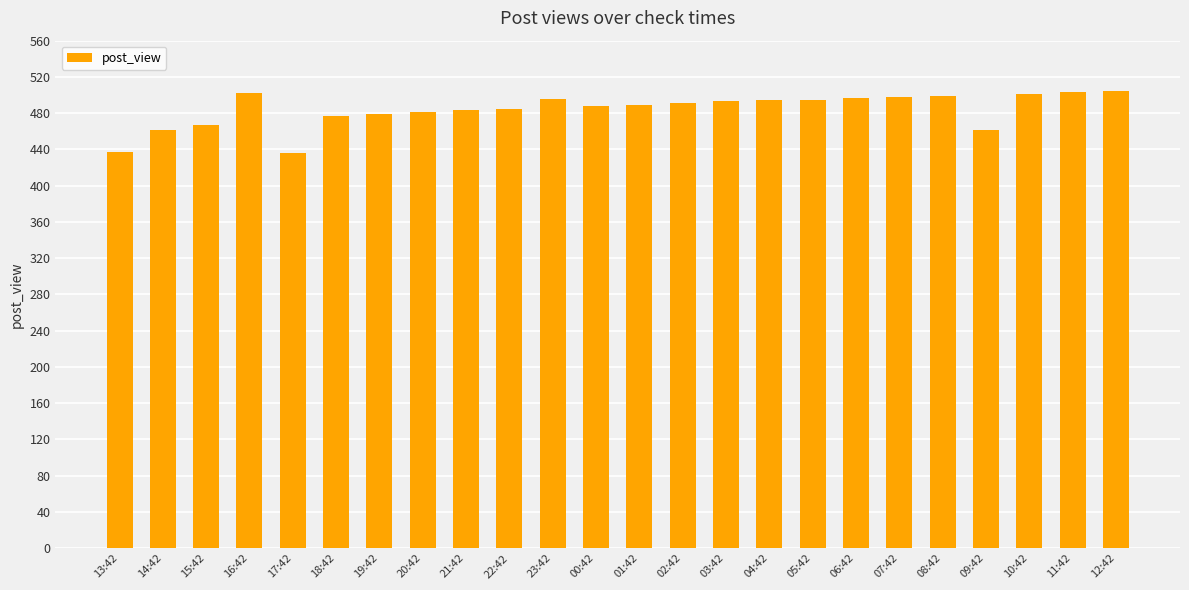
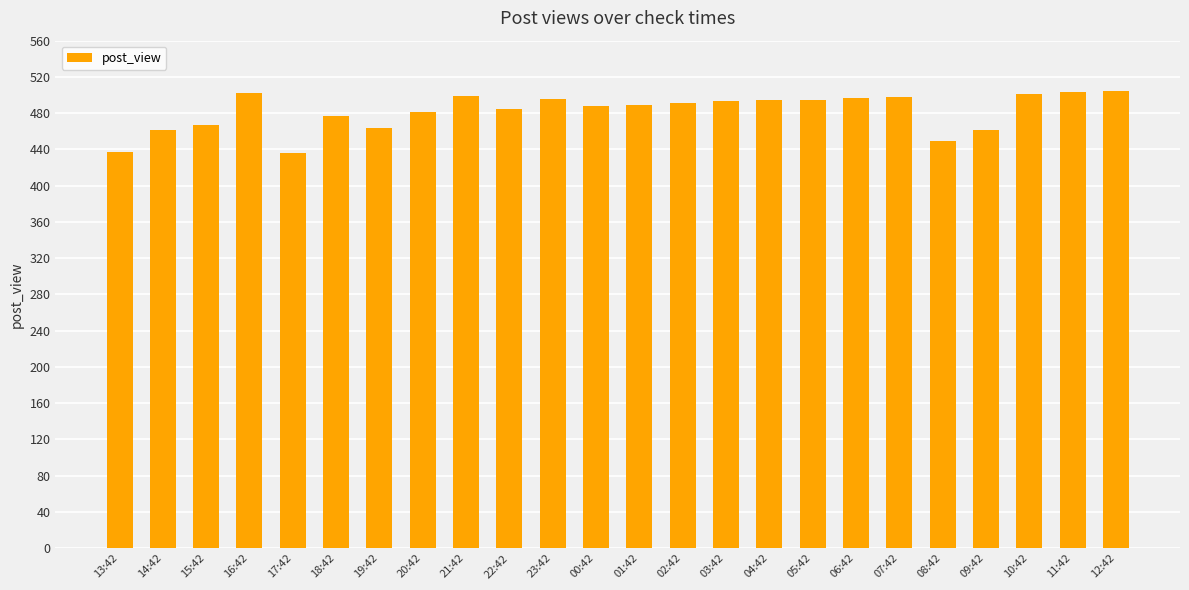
  {
    "13:42": 440,
    "14:42": 460,
    "15:42": 470,
    "16:42": 500,
    "17:42": 440,
    "18:42": 480,
-   "19:42": 480,
+   "19:42": 460,
    "20:42": 480,
-   "21:42": 480,
+   "21:42": 500,
    "22:42": 490,
    "23:42": 500,
    "00:42": 490,
    "01:42": 490,
    "02:42": 490,
    "03:42": 490,
    "04:42": 490,
    "05:42": 500,
    "06:42": 500,
    "07:42": 500,
-   "08:42": 500,
+   "08:42": 450,
    "09:42": 460,
    "10:42": 500,
    "11:42": 500,
    "12:42": 500
  }
